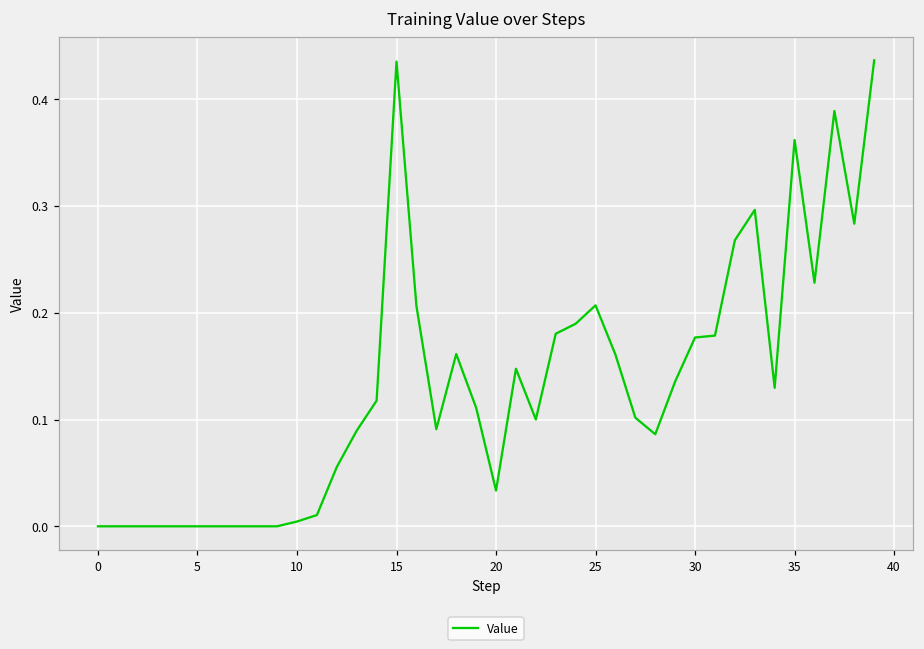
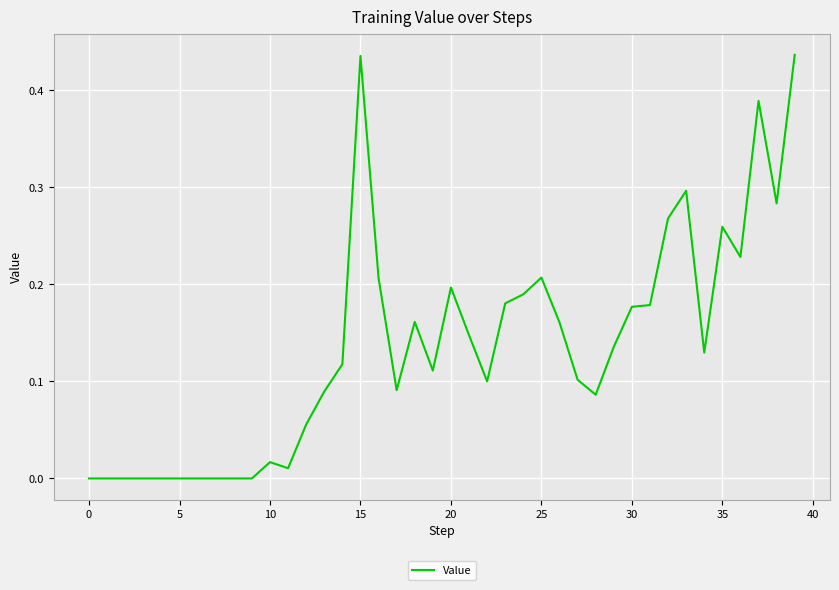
  {
    "0": 0.00,
    "5": 0.00,
-   "10": 0.00,
+   "10": 0.02,
    "15": 0.44,
-   "20": 0.03,
+   "20": 0.20,
    "25": 0.21,
    "30": 0.18,
-   "35": 0.36
+   "35": 0.26
  }
